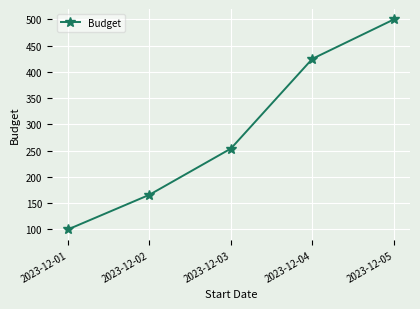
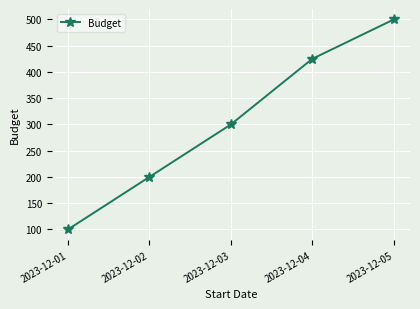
  {
    "2023-12-01": 100,
-   "2023-12-02": 170,
-   "2023-12-03": 250,
+   "2023-12-02": 200,
+   "2023-12-03": 300,
    "2023-12-04": 430,
    "2023-12-05": 500
  }
